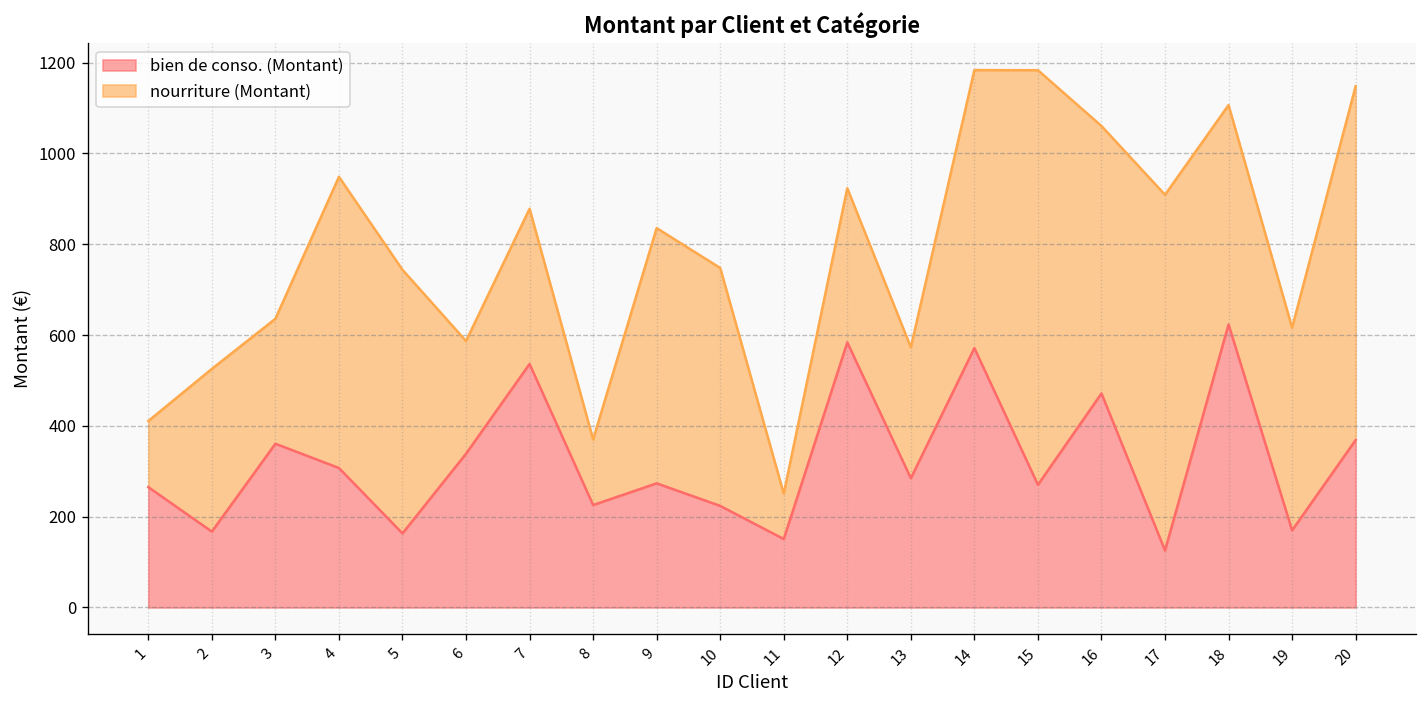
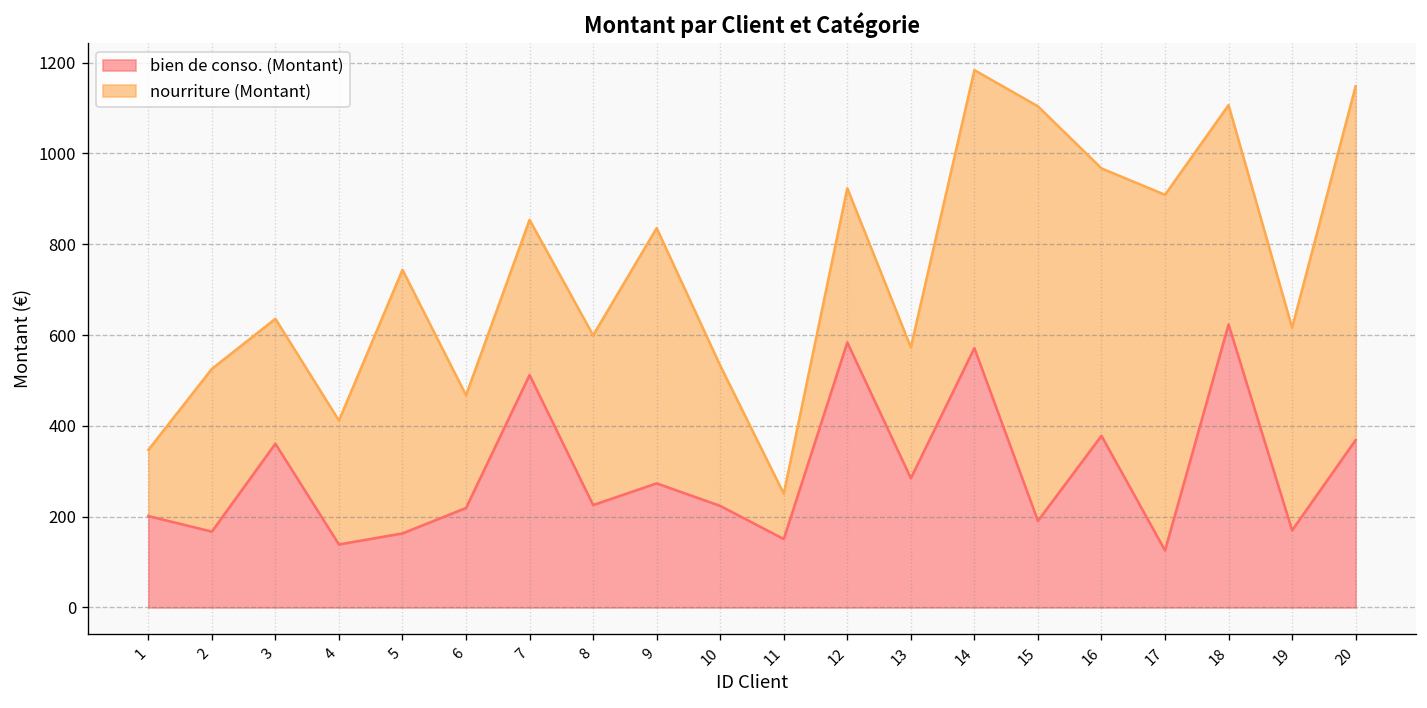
  {
    "bien de conso. (Montant)": {
-     "1": 270,
+     "1": 200,
      "2": 170,
      "3": 360,
-     "4": 310,
+     "4": 140,
      "5": 160,
-     "6": 340,
-     "7": 540,
+     "6": 220,
+     "7": 510,
      "8": 230,
      "9": 270,
      "10": 220,
      "11": 150,
      "12": 580,
      "13": 280,
      "14": 570,
-     "15": 270,
-     "16": 470,
+     "15": 190,
+     "16": 380,
      "17": 130,
      "18": 620,
      "19": 170,
      "20": 370
    },
    "nourriture (Montant)": {
      "1": 150,
      "2": 360,
      "3": 280,
-     "4": 640,
+     "4": 270,
      "5": 580,
      "6": 250,
      "7": 340,
-     "8": 140,
+     "8": 370,
      "9": 560,
-     "10": 520,
+     "10": 310,
      "11": 100,
      "12": 340,
      "13": 290,
      "14": 610,
      "15": 910,
      "16": 590,
      "17": 780,
      "18": 480,
      "19": 450,
      "20": 780
    }
  }
